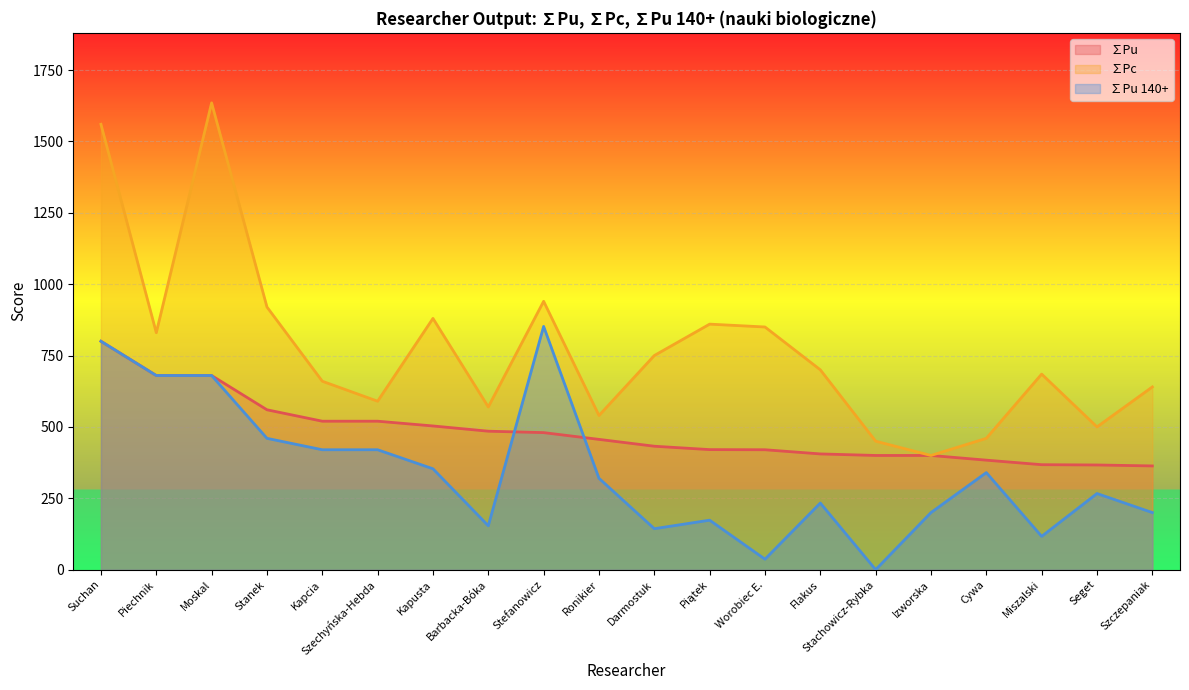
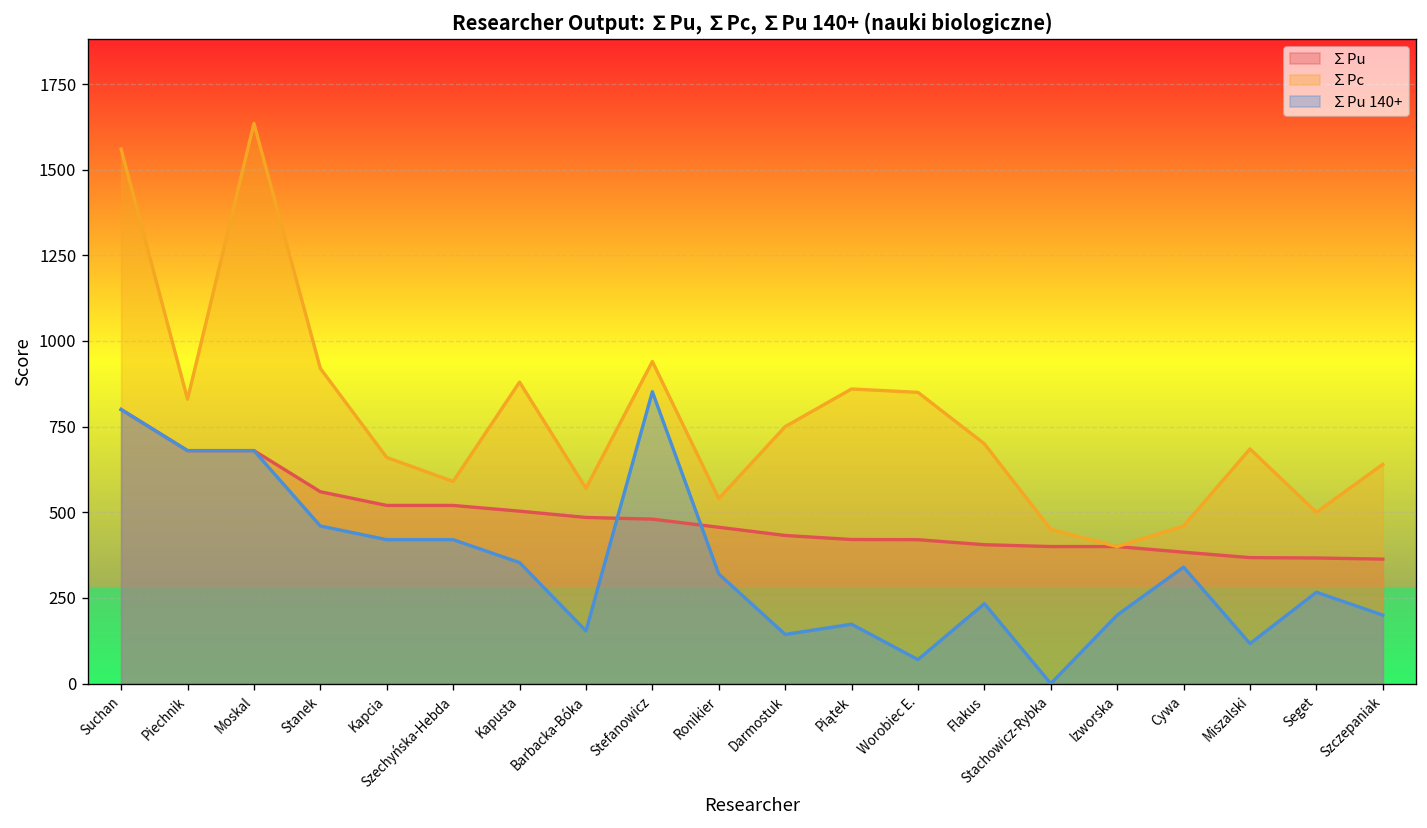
  {
    "∑Pu 140+": {
      "Stanek": 460,
      "Kapcia": 420,
      "Szechyńska-Hebda": 420,
      "Kapusta": 350,
      "Barbacka-Bóka": 150,
      "Stefanowicz": 850,
      "Ronikier": 320,
      "Darmostuk": 140,
      "Piątek": 170,
-     "Worobiec E.": 40,
+     "Worobiec E.": 70,
      "Flakus": 230,
      "Stachowicz-Rybka": 0,
      "Izworska": 200,
      "Cywa": 340,
      "Miszalski": 120,
      "Seget": 270,
      "Szczepaniak": 200
    }
  }
